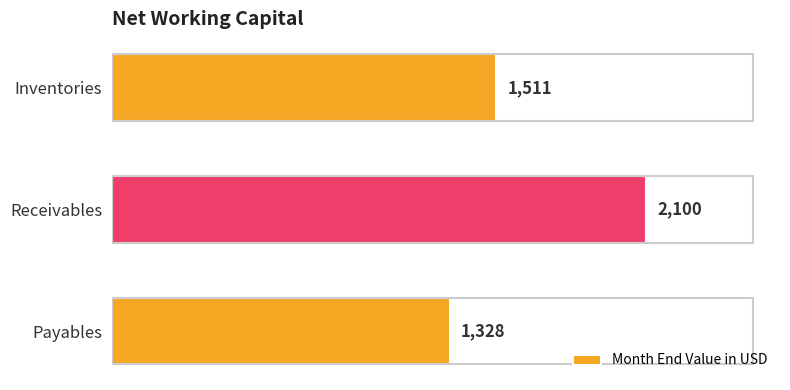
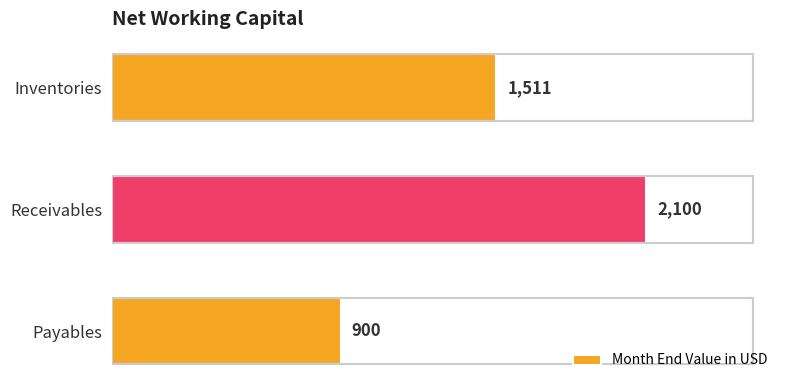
  {
    "Inventories": "1,511",
    "Receivables": "2,100",
-   "Payables": "1,328"
+   "Payables": "900"
  }
